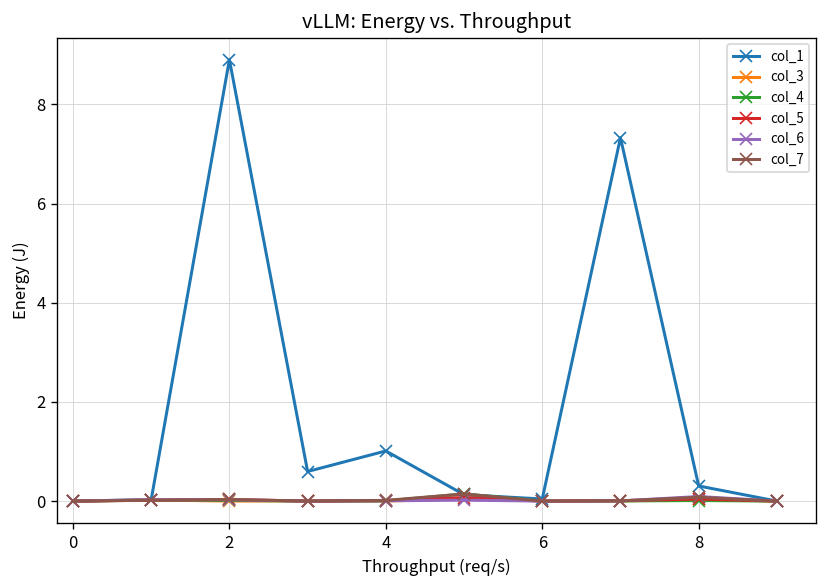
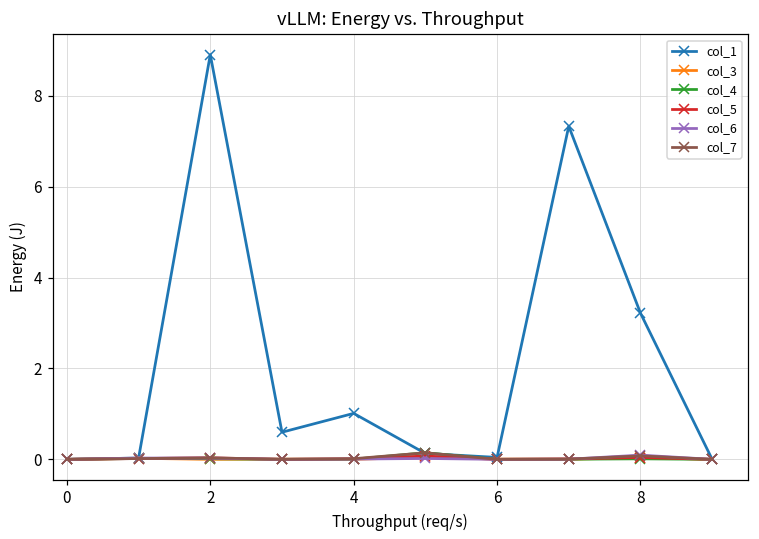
  {
    "col_1": {
      "2": 8.9,
      "4": 1.0,
-     "8": 0.3
+     "8": 3.2
    }
  }
